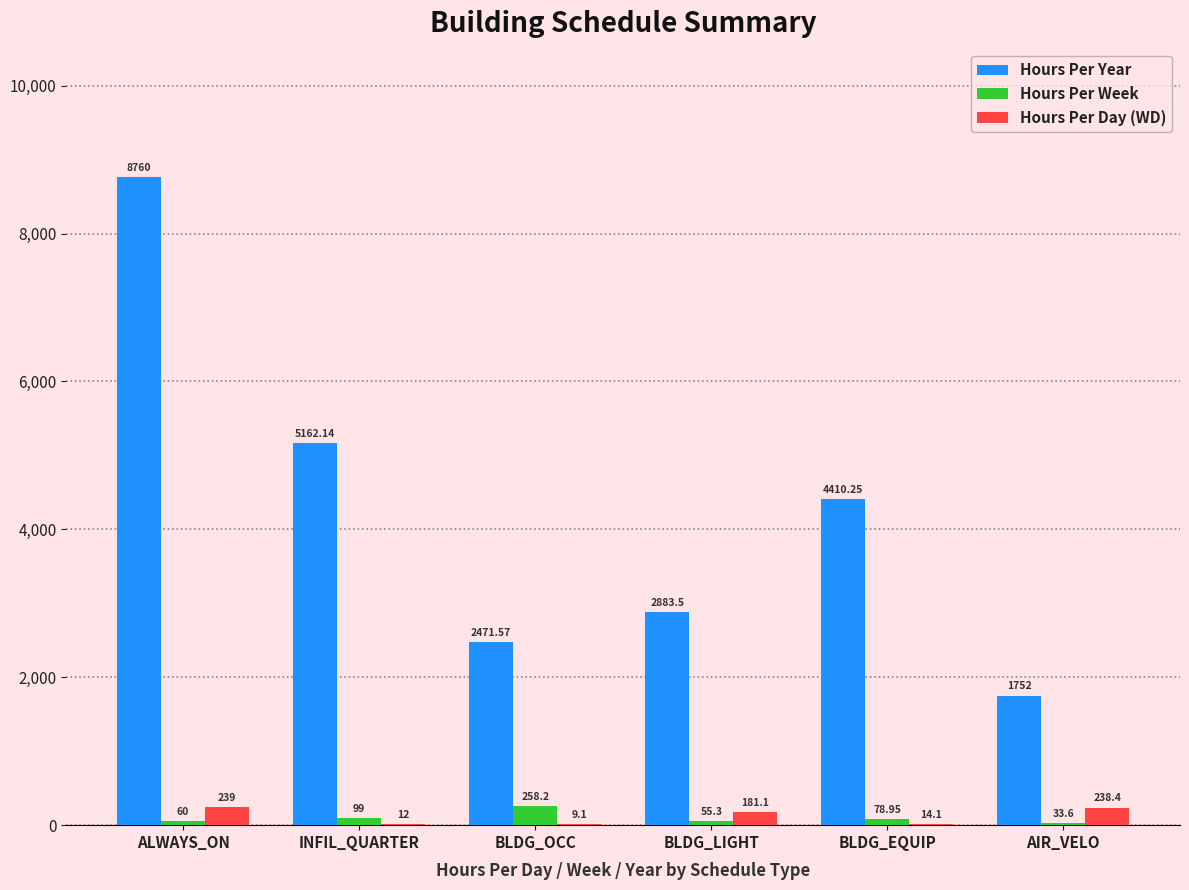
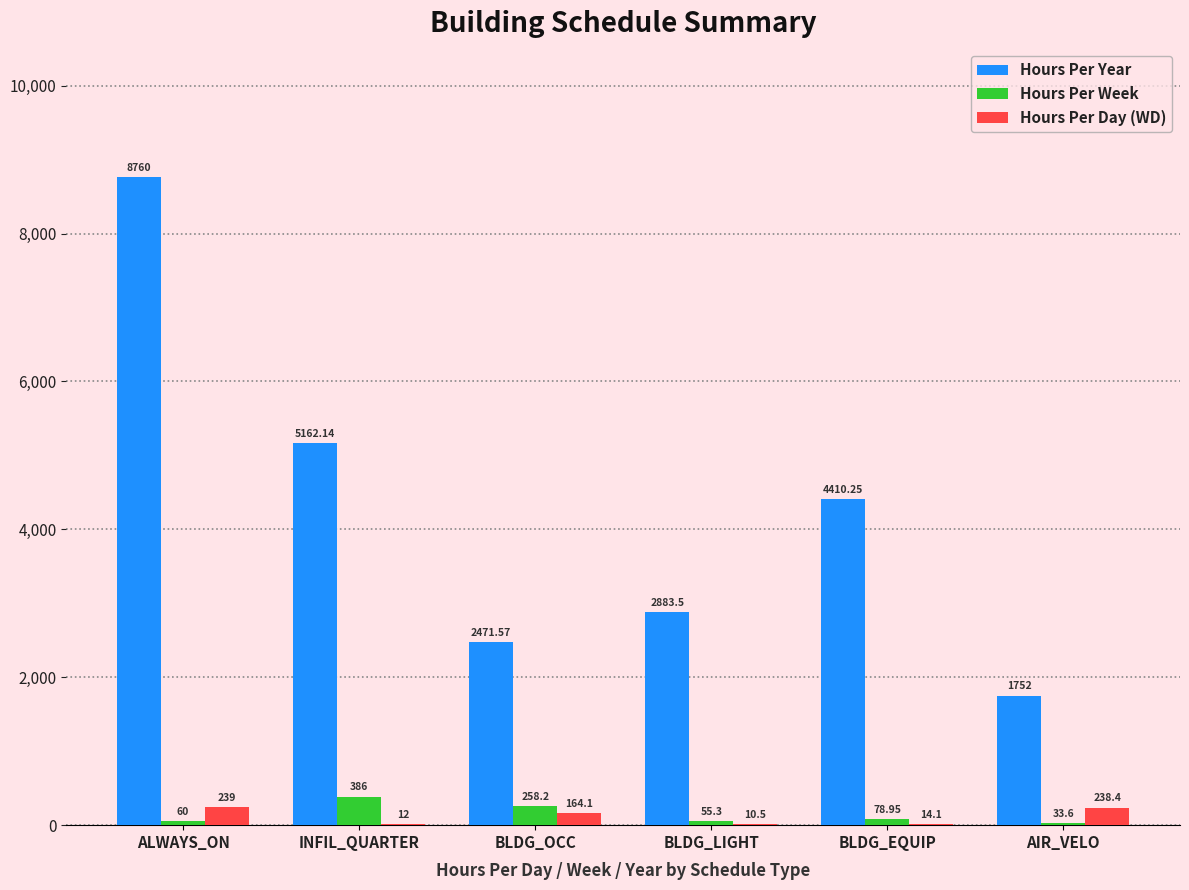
  {
    "Hours Per Year": {
      "ALWAYS_ON": 8760,
      "INFIL_QUARTER": 5162.14,
      "BLDG_OCC": 2471.57,
      "BLDG_LIGHT": 2883.5,
      "BLDG_EQUIP": 4410.25,
      "AIR_VELO": 1752
    },
    "Hours Per Week": {
      "ALWAYS_ON": 60,
-     "INFIL_QUARTER": 99,
+     "INFIL_QUARTER": 386,
      "BLDG_OCC": 258.2,
      "BLDG_LIGHT": 55.3,
      "BLDG_EQUIP": 78.95,
      "AIR_VELO": 33.6
    },
    "Hours Per Day (WD)": {
      "ALWAYS_ON": 239,
      "INFIL_QUARTER": 12,
-     "BLDG_OCC": 9.1,
-     "BLDG_LIGHT": 181.1,
+     "BLDG_OCC": 164.1,
+     "BLDG_LIGHT": 10.5,
      "BLDG_EQUIP": 14.1,
      "AIR_VELO": 238.4
    }
  }
